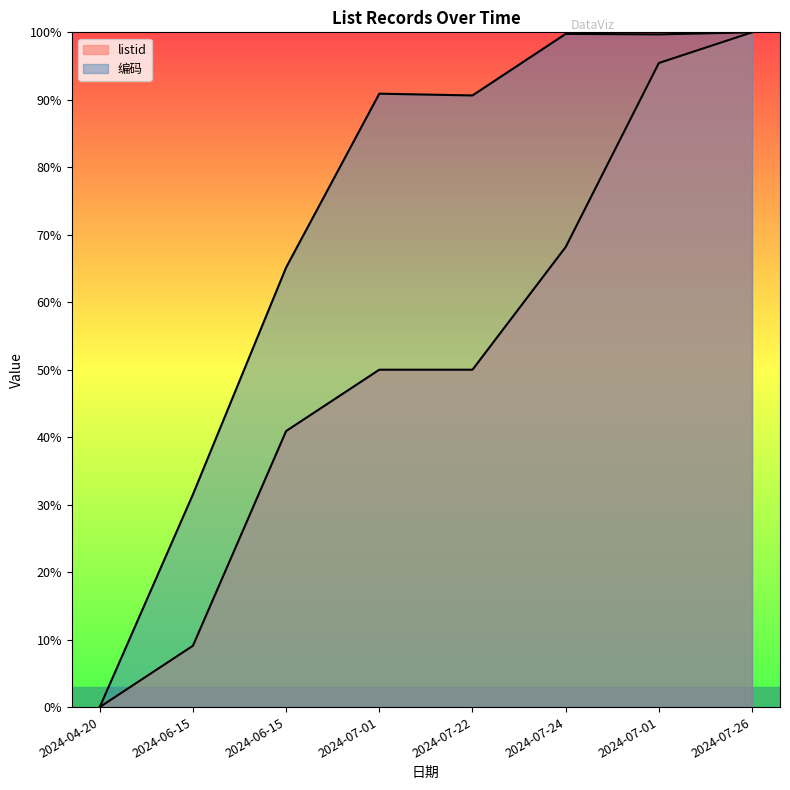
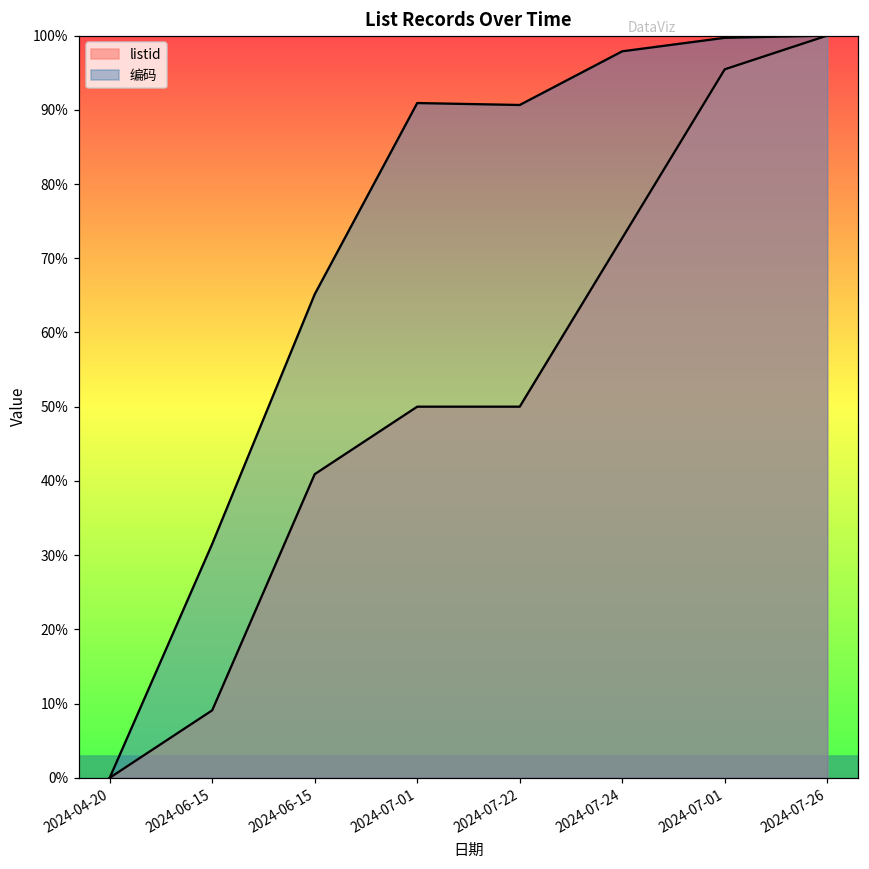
  {
    "listid": {
      "2024-07-22": "50%",
-     "2024-07-24": "68%"
+     "2024-07-24": "73%"
    },
    "编码": {
      "2024-07-22": "91%",
-     "2024-07-24": "100%"
+     "2024-07-24": "98%"
    }
  }
